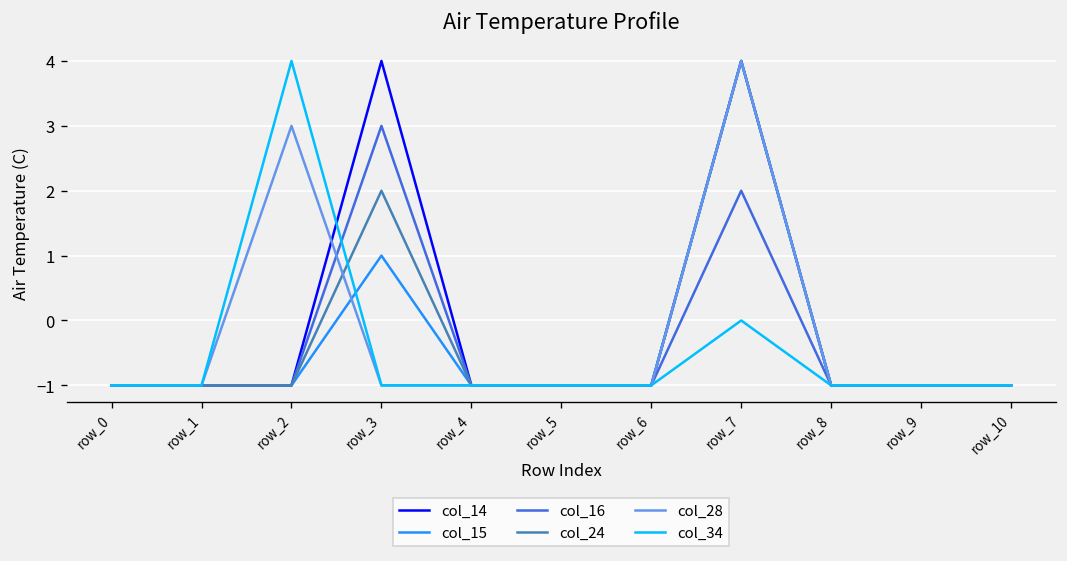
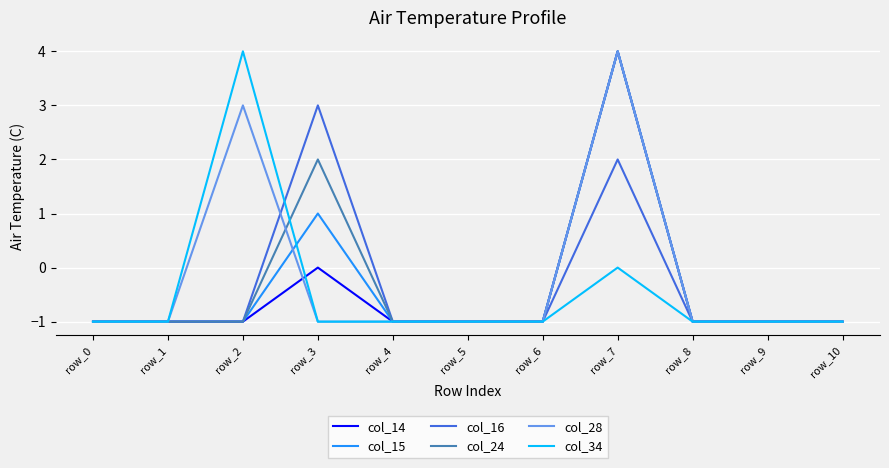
  {
    "col_14": {
-     "row_3": 4
+     "row_3": 0
    }
  }
